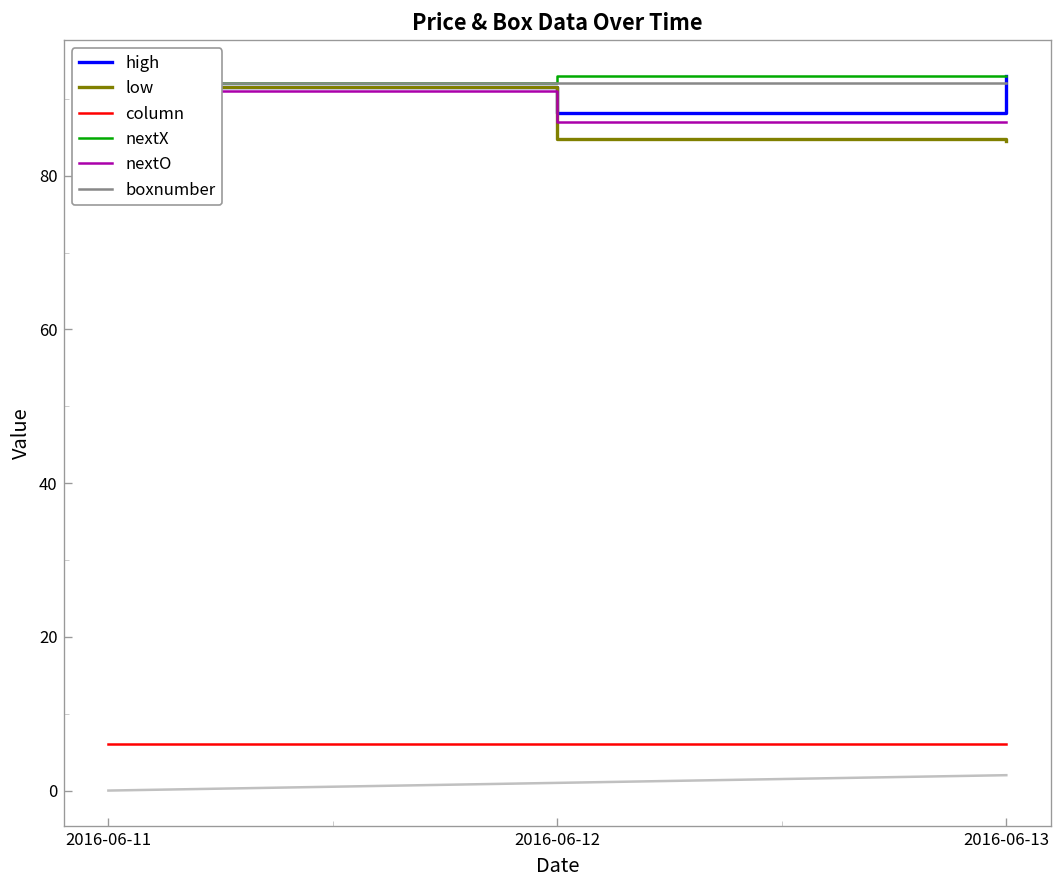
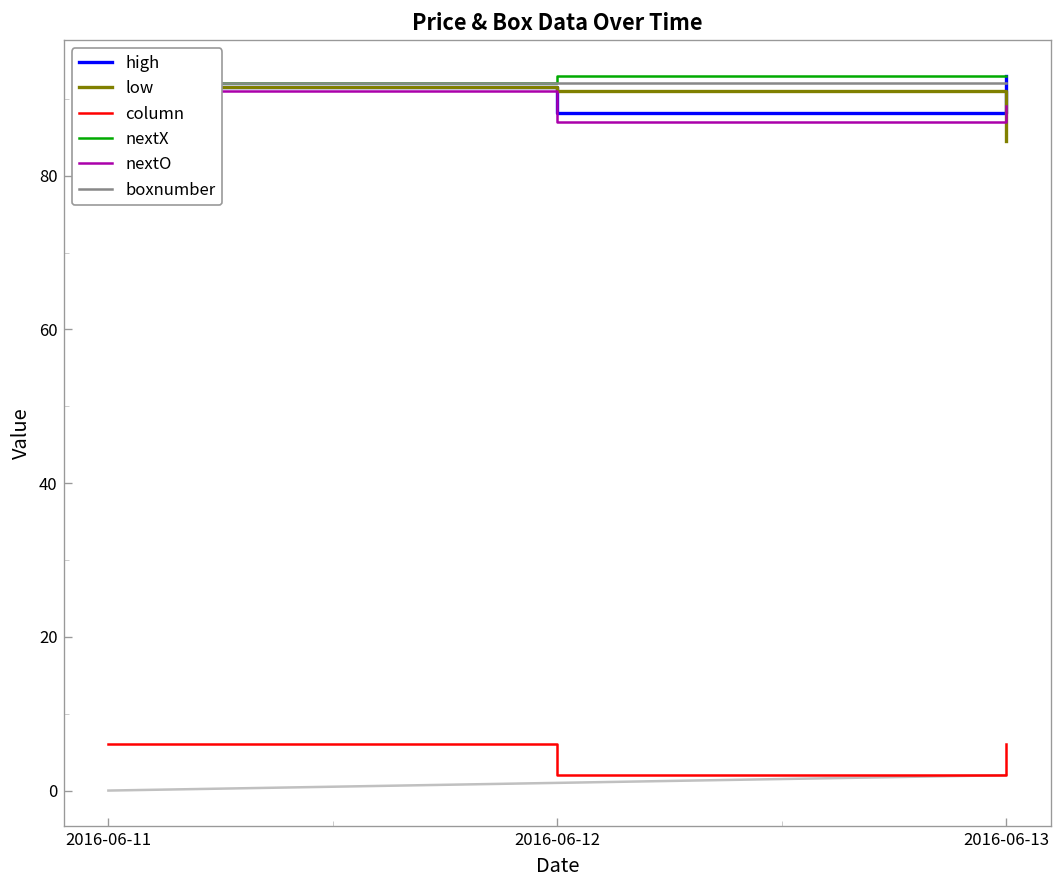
  {
    "high": {
      "2016-06-12": 88
    },
    "low": {
-     "2016-06-12": 85,
+     "2016-06-12": 91,
      "2016-06-13": 85
    },
    "column": {
      "2016-06-11": 6,
-     "2016-06-12": 6,
+     "2016-06-12": 2,
      "2016-06-13": 6
    },
    "nextX": {
      "2016-06-12": 93
    },
    "nextO": {
      "2016-06-12": 87,
-     "2016-06-13": 87
+     "2016-06-13": 89
    },
    "boxnumber": {
      "2016-06-12": 92,
      "2016-06-13": 92
    }
  }
